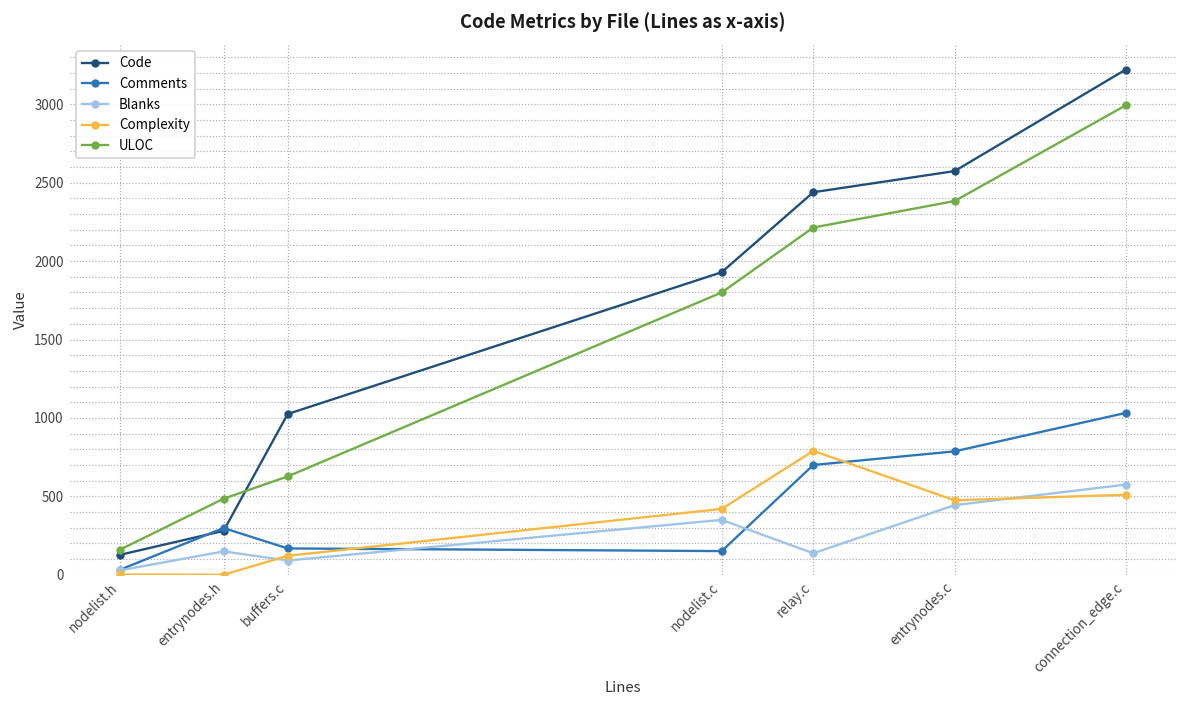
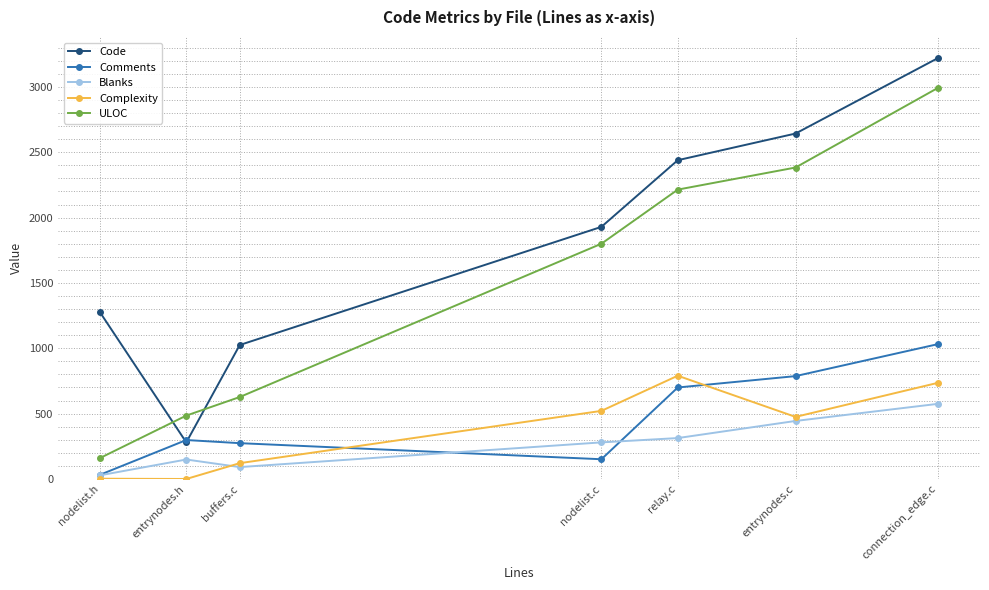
  {
    "Code": {
-     "nodelist.h": 130,
+     "nodelist.h": 1280,
      "buffers.c": 1030,
      "nodelist.c": 1930,
      "relay.c": 2440,
-     "entrynodes.c": 2570,
+     "entrynodes.c": 2640,
      "connection_edge.c": 3220
    },
    "Comments": {
-     "buffers.c": 170,
+     "buffers.c": 270,
      "nodelist.c": 150,
      "relay.c": 700,
      "entrynodes.c": 790,
      "connection_edge.c": 1030
    },
    "Blanks": {
      "entrynodes.h": 150,
      "buffers.c": 90,
-     "nodelist.c": 350,
-     "relay.c": 140,
+     "nodelist.c": 280,
+     "relay.c": 310,
      "entrynodes.c": 440,
      "connection_edge.c": 580
    },
    "Complexity": {
      "nodelist.h": 0,
      "entrynodes.h": 0,
      "buffers.c": 120,
-     "nodelist.c": 420,
+     "nodelist.c": 520,
      "relay.c": 790,
      "entrynodes.c": 480,
-     "connection_edge.c": 510
+     "connection_edge.c": 740
    },
    "ULOC": {
      "nodelist.h": 160,
      "entrynodes.h": 490,
      "buffers.c": 630,
      "nodelist.c": 1800,
      "relay.c": 2210,
      "entrynodes.c": 2380,
      "connection_edge.c": 2990
    }
  }
